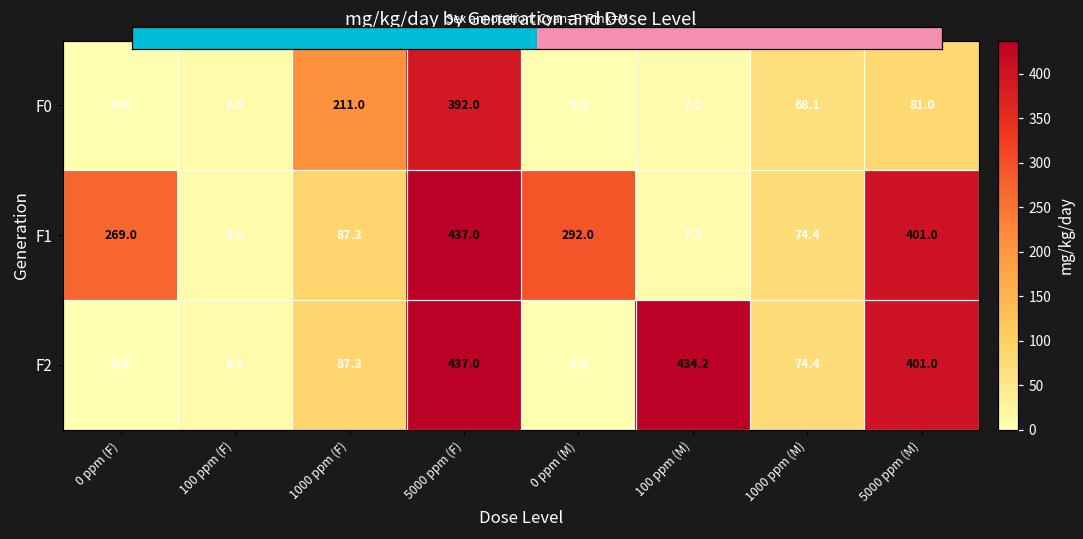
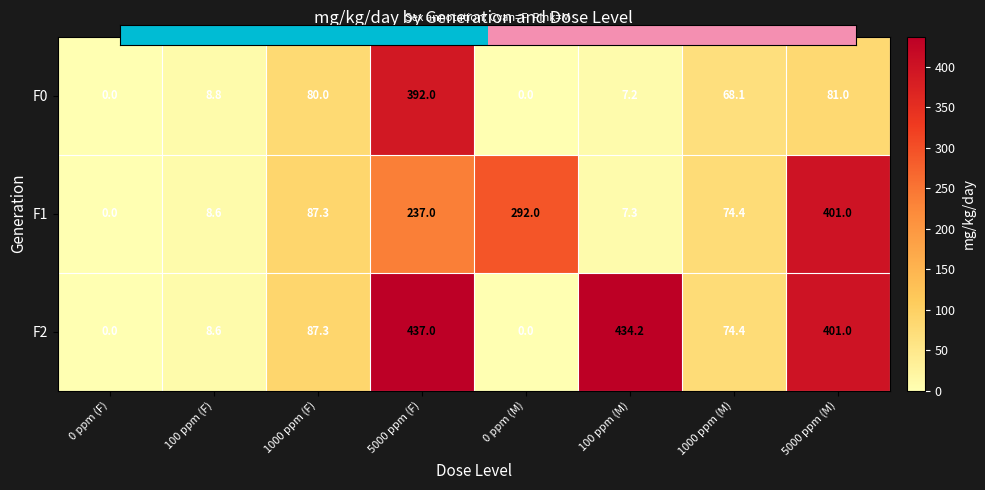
  {
    "mg/kg/day by Generation and Dose Level": {
      "F0": {
        "0 ppm (F)": 0.0,
        "100 ppm (F)": 8.8,
-       "1000 ppm (F)": 211.0,
+       "1000 ppm (F)": 80.0,
        "5000 ppm (F)": 392.0,
        "0 ppm (M)": 0.0,
        "100 ppm (M)": 7.2,
        "1000 ppm (M)": 68.1,
        "5000 ppm (M)": 81.0
      },
      "F1": {
-       "0 ppm (F)": 269.0,
+       "0 ppm (F)": 0.0,
        "100 ppm (F)": 8.6,
        "1000 ppm (F)": 87.3,
-       "5000 ppm (F)": 437.0,
+       "5000 ppm (F)": 237.0,
        "0 ppm (M)": 292.0,
        "100 ppm (M)": 7.3,
        "1000 ppm (M)": 74.4,
        "5000 ppm (M)": 401.0
      },
      "F2": {
        "0 ppm (F)": 0.0,
        "100 ppm (F)": 8.6,
        "1000 ppm (F)": 87.3,
        "5000 ppm (F)": 437.0,
        "0 ppm (M)": 0.0,
        "100 ppm (M)": 434.2,
        "1000 ppm (M)": 74.4,
        "5000 ppm (M)": 401.0
      }
    }
  }
